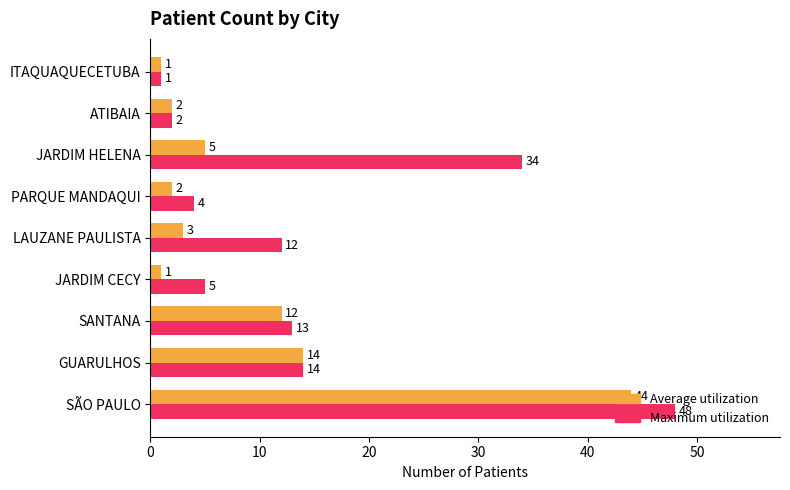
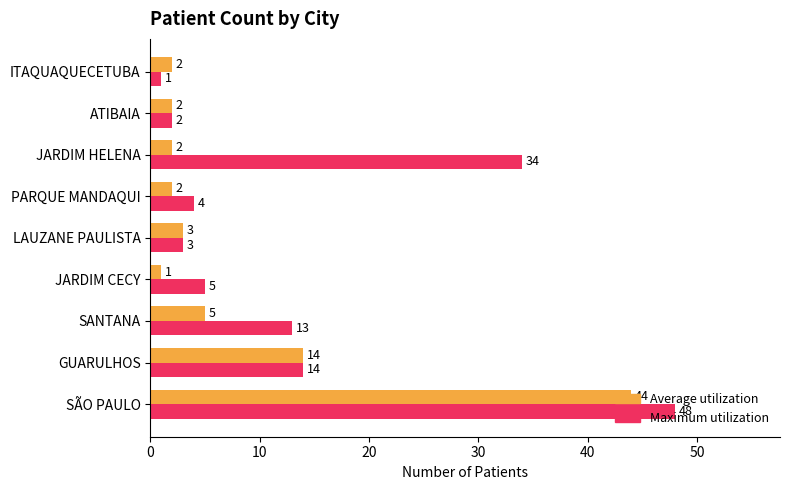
  {
    "Average utilization": {
-     "ITAQUAQUECETUBA": 1,
+     "ITAQUAQUECETUBA": 2,
      "ATIBAIA": 2,
-     "JARDIM HELENA": 5,
+     "JARDIM HELENA": 2,
      "PARQUE MANDAQUI": 2,
      "LAUZANE PAULISTA": 3,
      "JARDIM CECY": 1,
-     "SANTANA": 12,
+     "SANTANA": 5,
      "GUARULHOS": 14,
      "SÃO PAULO": 44
    },
    "Maximum utilization": {
      "ITAQUAQUECETUBA": 1,
      "ATIBAIA": 2,
      "JARDIM HELENA": 34,
      "PARQUE MANDAQUI": 4,
-     "LAUZANE PAULISTA": 12,
+     "LAUZANE PAULISTA": 3,
      "JARDIM CECY": 5,
      "SANTANA": 13,
      "GUARULHOS": 14,
      "SÃO PAULO": 48
    }
  }
